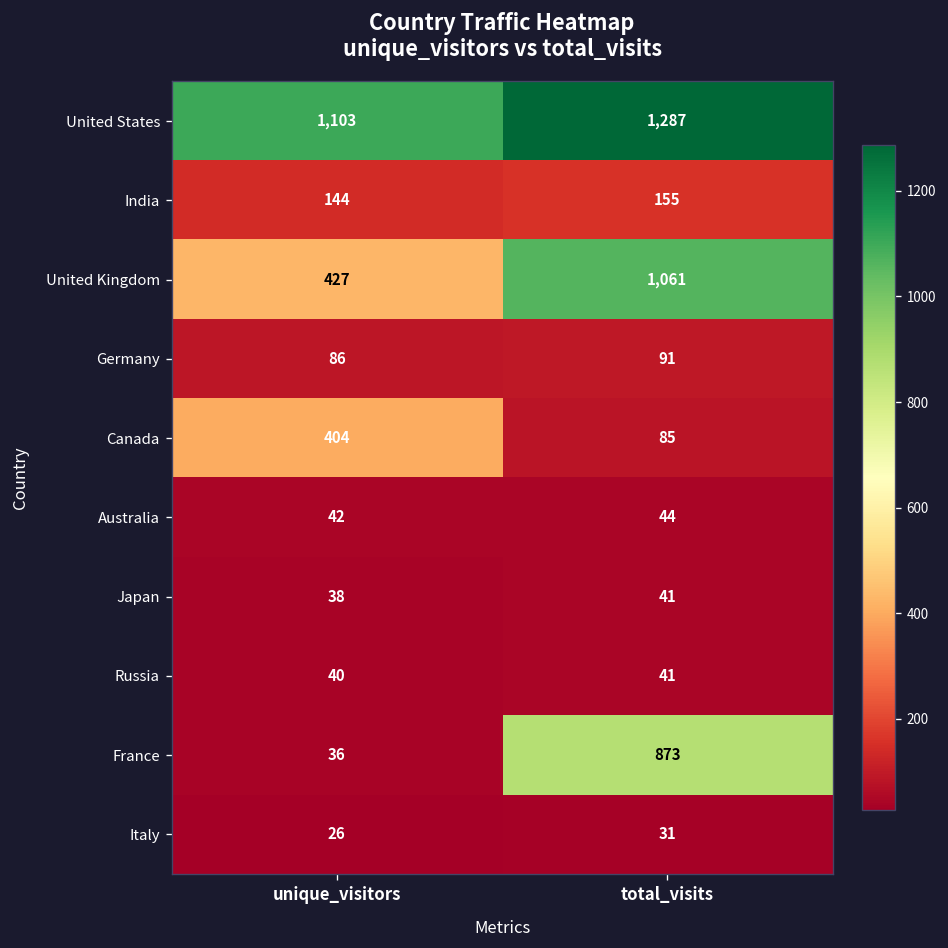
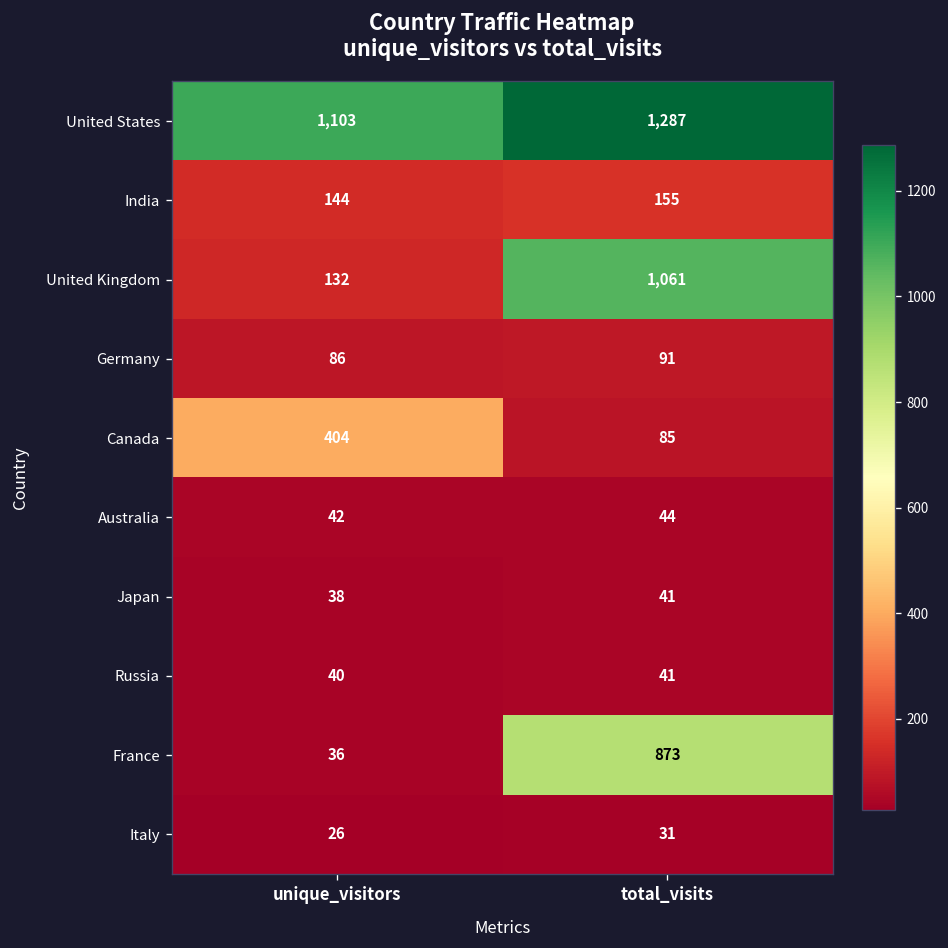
  {
    "United States": {
      "unique_visitors": "1,103",
      "total_visits": "1,287"
    },
    "India": {
      "unique_visitors": "144",
      "total_visits": "155"
    },
    "United Kingdom": {
-     "unique_visitors": "427",
+     "unique_visitors": "132",
      "total_visits": "1,061"
    },
    "Germany": {
      "unique_visitors": "86",
      "total_visits": "91"
    },
    "Canada": {
      "unique_visitors": "404",
      "total_visits": "85"
    },
    "Australia": {
      "unique_visitors": "42",
      "total_visits": "44"
    },
    "Japan": {
      "unique_visitors": "38",
      "total_visits": "41"
    },
    "Russia": {
      "unique_visitors": "40",
      "total_visits": "41"
    },
    "France": {
      "unique_visitors": "36",
      "total_visits": "873"
    },
    "Italy": {
      "unique_visitors": "26",
      "total_visits": "31"
    }
  }
